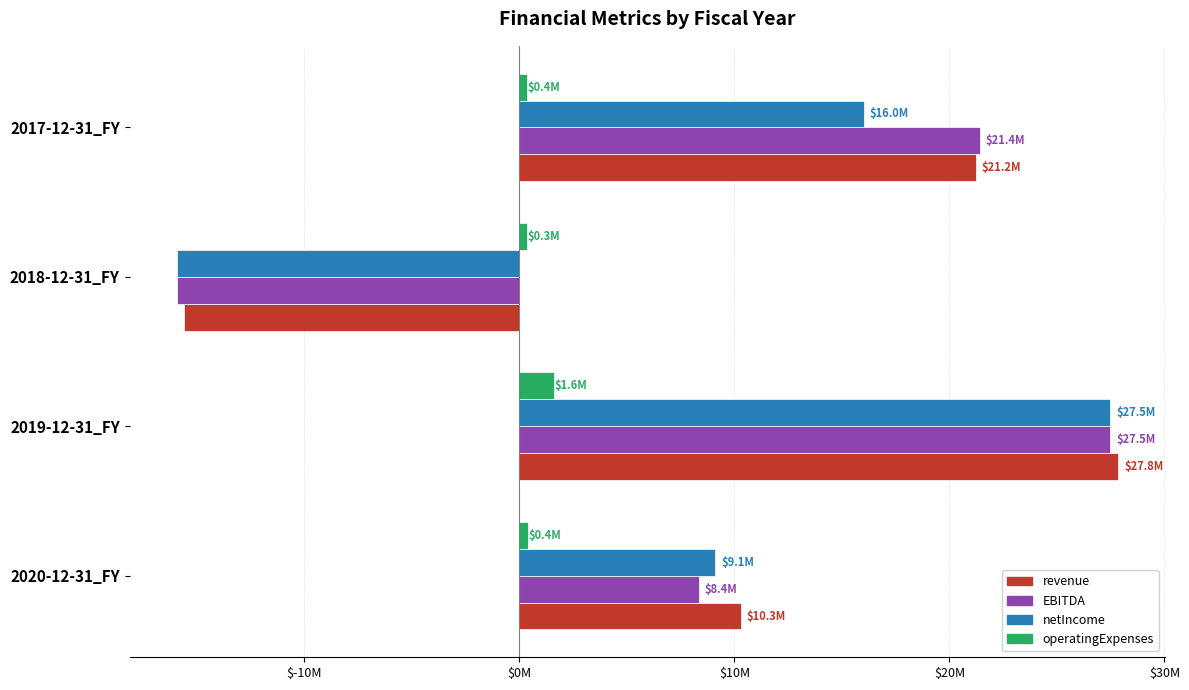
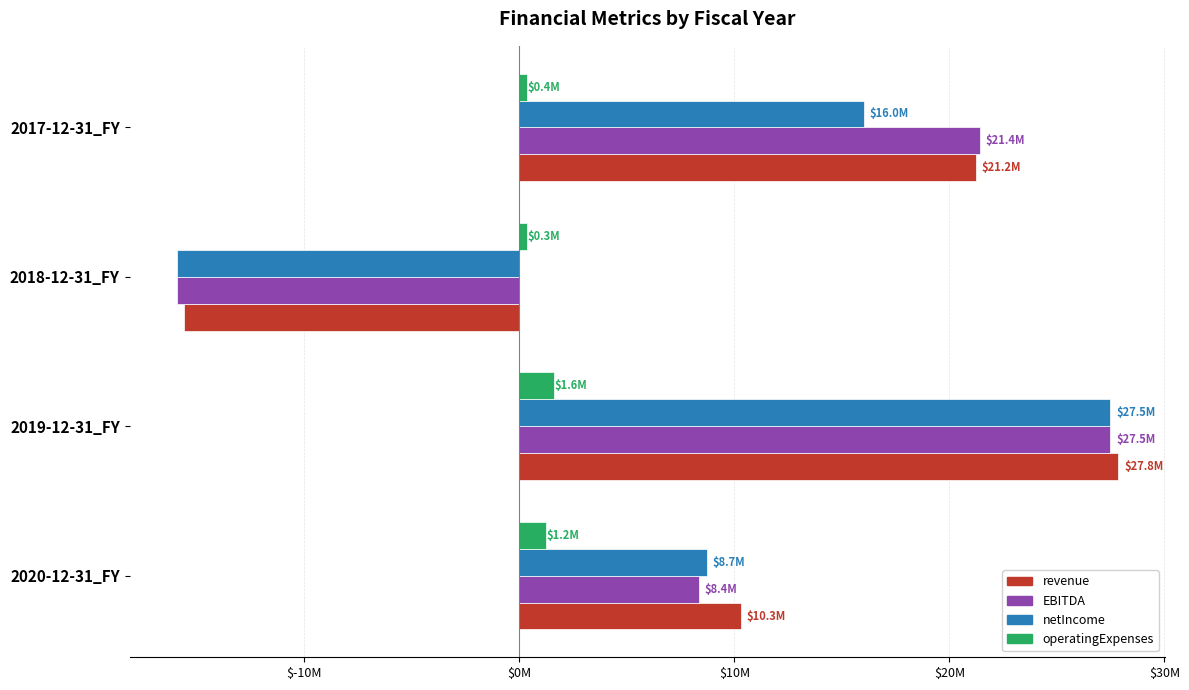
  {
    "revenue": {
      "2017-12-31_FY": "$21.2M",
      "2019-12-31_FY": "$27.8M",
      "2020-12-31_FY": "$10.3M"
    },
    "EBITDA": {
      "2017-12-31_FY": "$21.4M",
      "2019-12-31_FY": "$27.5M",
      "2020-12-31_FY": "$8.4M"
    },
    "netIncome": {
      "2017-12-31_FY": "$16.0M",
      "2019-12-31_FY": "$27.5M",
-     "2020-12-31_FY": "$9.1M"
+     "2020-12-31_FY": "$8.7M"
    },
    "operatingExpenses": {
      "2017-12-31_FY": "$0.4M",
      "2018-12-31_FY": "$0.3M",
      "2019-12-31_FY": "$1.6M",
-     "2020-12-31_FY": "$0.4M"
+     "2020-12-31_FY": "$1.2M"
    }
  }
